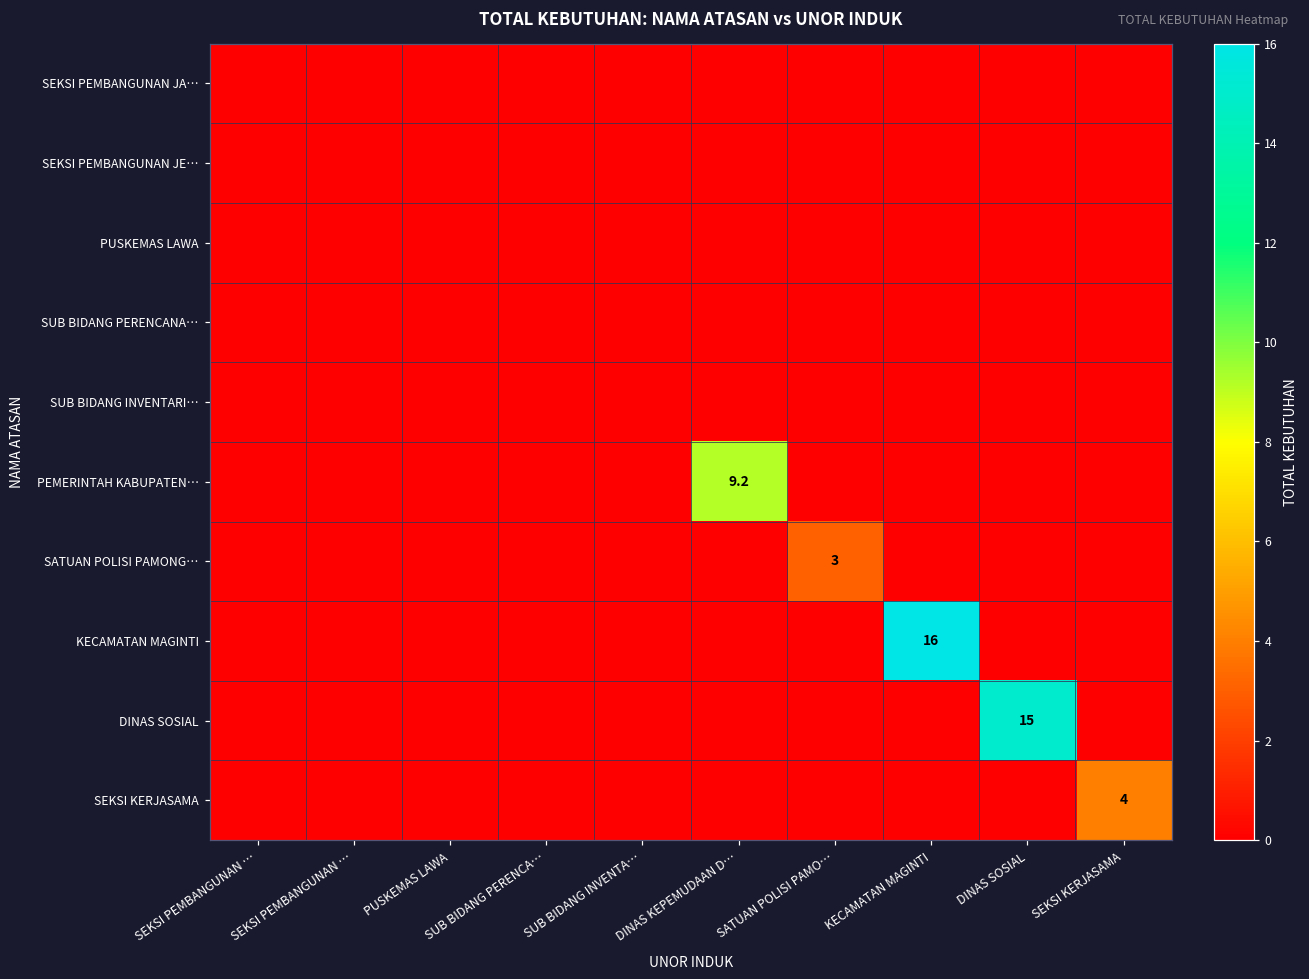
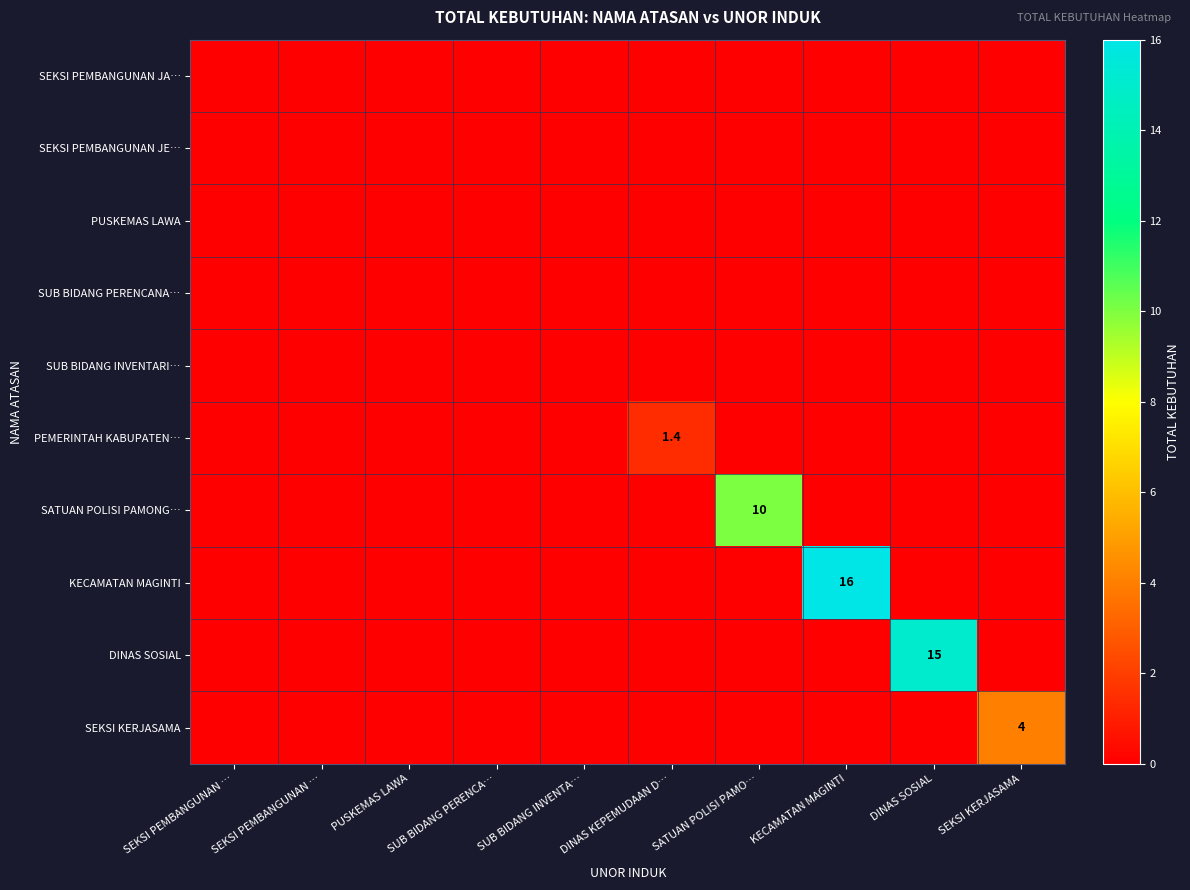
  {
    "PEMERINTAH KABUPATEN…": {
-     "DINAS KEPEMUDAAN D…": 9.2
+     "DINAS KEPEMUDAAN D…": 1.4
    },
    "SATUAN POLISI PAMONG…": {
-     "SATUAN POLISI PAMO…": 3
+     "SATUAN POLISI PAMO…": 10
    },
    "KECAMATAN MAGINTI": {
      "KECAMATAN MAGINTI": 16
    },
    "DINAS SOSIAL": {
      "DINAS SOSIAL": 15
    },
    "SEKSI KERJASAMA": {
      "SEKSI KERJASAMA": 4
    }
  }
